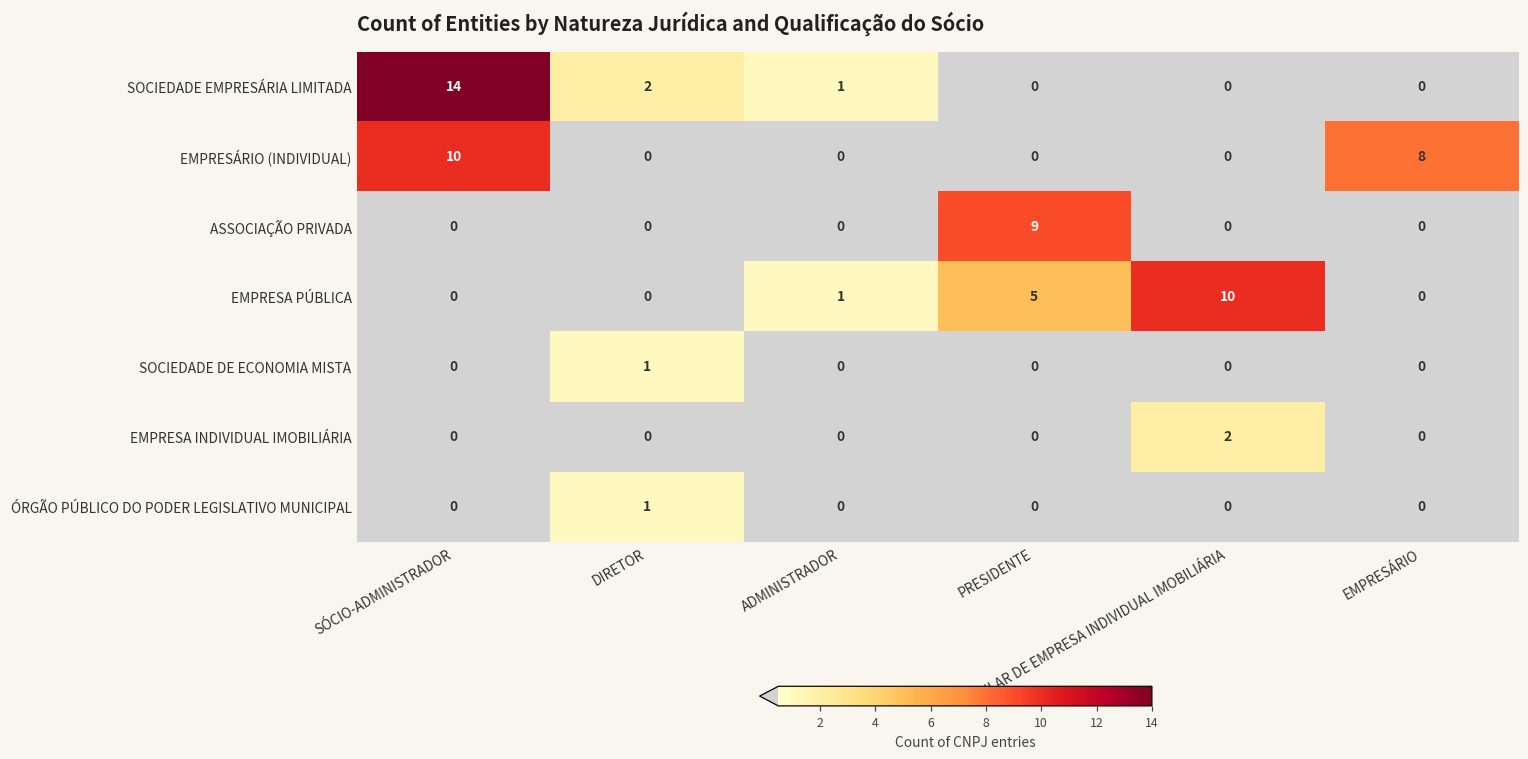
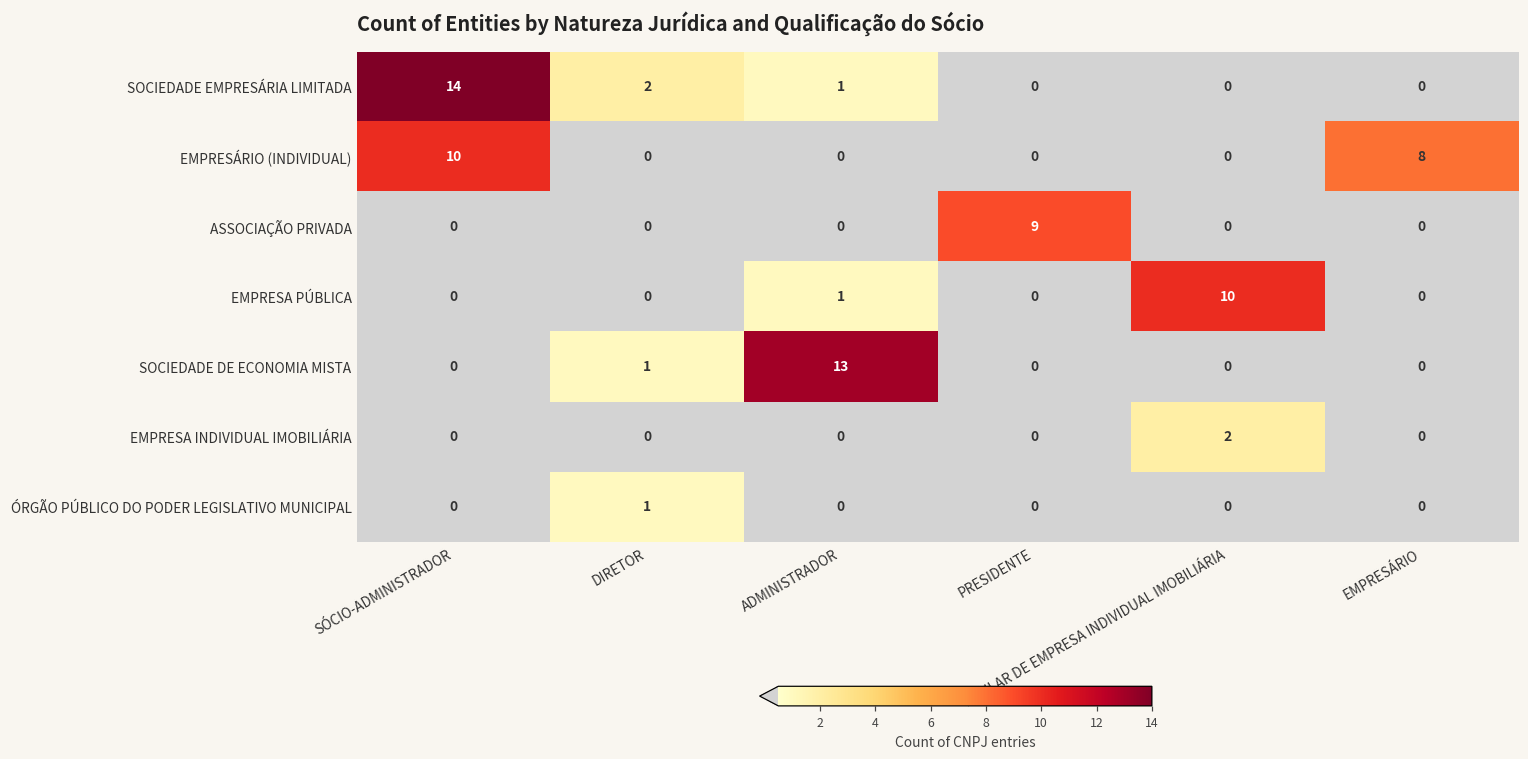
  {
    "SOCIEDADE EMPRESÁRIA LIMITADA": {
      "SÓCIO-ADMINISTRADOR": 14,
      "DIRETOR": 2,
      "ADMINISTRADOR": 1,
      "PRESIDENTE": 0,
      "TITULAR DE EMPRESA INDIVIDUAL IMOBILIÁRIA": 0,
      "EMPRESÁRIO": 0
    },
    "EMPRESÁRIO (INDIVIDUAL)": {
      "SÓCIO-ADMINISTRADOR": 10,
      "DIRETOR": 0,
      "ADMINISTRADOR": 0,
      "PRESIDENTE": 0,
      "TITULAR DE EMPRESA INDIVIDUAL IMOBILIÁRIA": 0,
      "EMPRESÁRIO": 8
    },
    "ASSOCIAÇÃO PRIVADA": {
      "SÓCIO-ADMINISTRADOR": 0,
      "DIRETOR": 0,
      "ADMINISTRADOR": 0,
      "PRESIDENTE": 9,
      "TITULAR DE EMPRESA INDIVIDUAL IMOBILIÁRIA": 0,
      "EMPRESÁRIO": 0
    },
    "EMPRESA PÚBLICA": {
      "SÓCIO-ADMINISTRADOR": 0,
      "DIRETOR": 0,
      "ADMINISTRADOR": 1,
-     "PRESIDENTE": 5,
+     "PRESIDENTE": 0,
      "TITULAR DE EMPRESA INDIVIDUAL IMOBILIÁRIA": 10,
      "EMPRESÁRIO": 0
    },
    "SOCIEDADE DE ECONOMIA MISTA": {
      "SÓCIO-ADMINISTRADOR": 0,
      "DIRETOR": 1,
-     "ADMINISTRADOR": 0,
+     "ADMINISTRADOR": 13,
      "PRESIDENTE": 0,
      "TITULAR DE EMPRESA INDIVIDUAL IMOBILIÁRIA": 0,
      "EMPRESÁRIO": 0
    },
    "EMPRESA INDIVIDUAL IMOBILIÁRIA": {
      "SÓCIO-ADMINISTRADOR": 0,
      "DIRETOR": 0,
      "ADMINISTRADOR": 0,
      "PRESIDENTE": 0,
      "TITULAR DE EMPRESA INDIVIDUAL IMOBILIÁRIA": 2,
      "EMPRESÁRIO": 0
    },
    "ÓRGÃO PÚBLICO DO PODER LEGISLATIVO MUNICIPAL": {
      "SÓCIO-ADMINISTRADOR": 0,
      "DIRETOR": 1,
      "ADMINISTRADOR": 0,
      "PRESIDENTE": 0,
      "TITULAR DE EMPRESA INDIVIDUAL IMOBILIÁRIA": 0,
      "EMPRESÁRIO": 0
    }
  }
